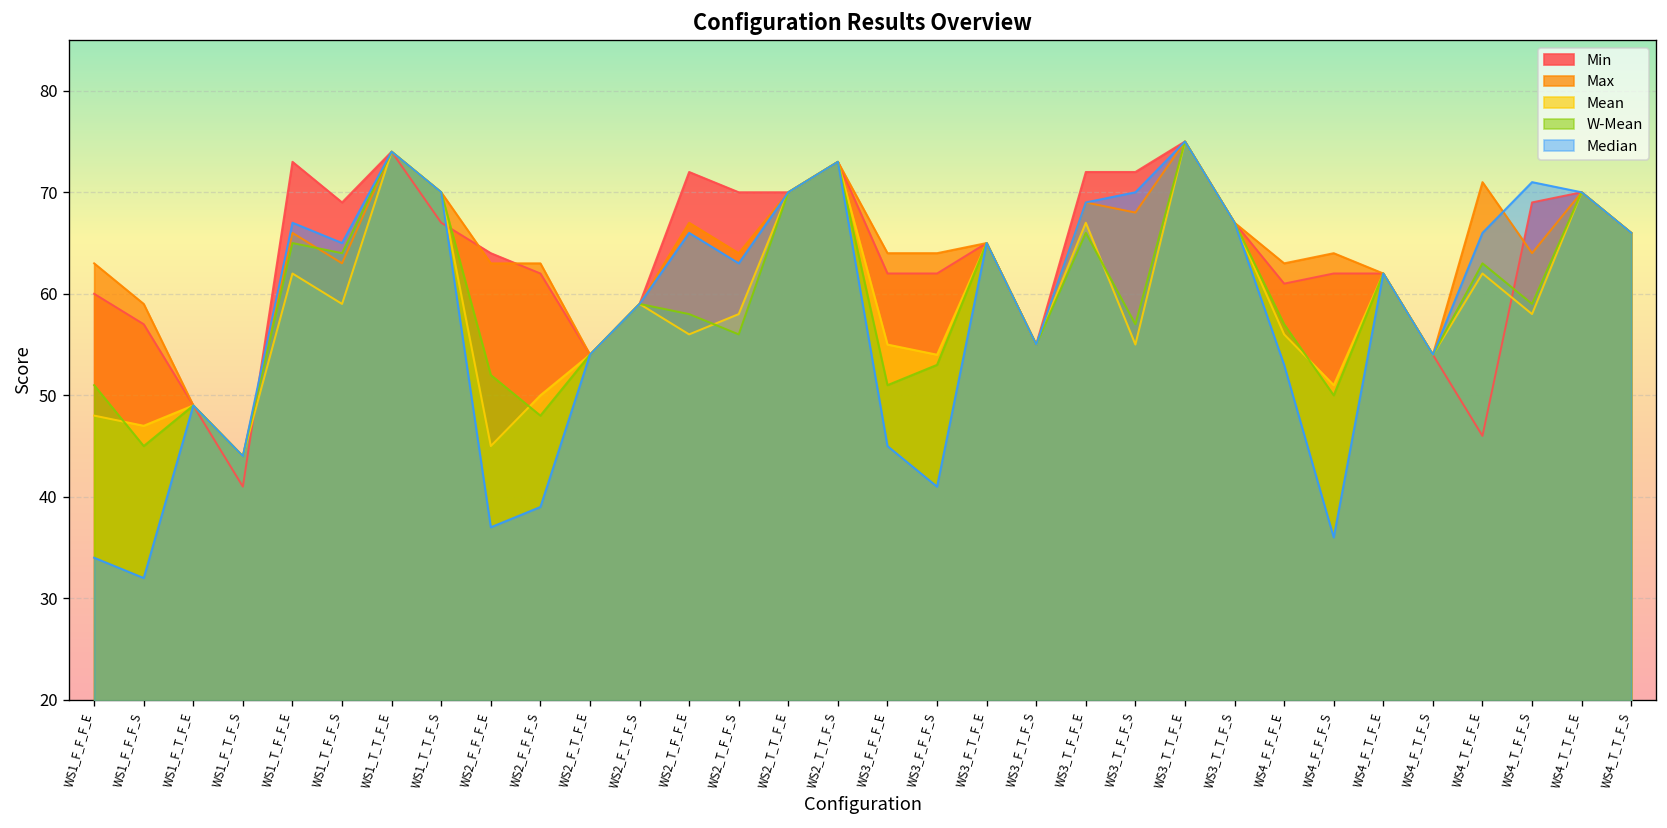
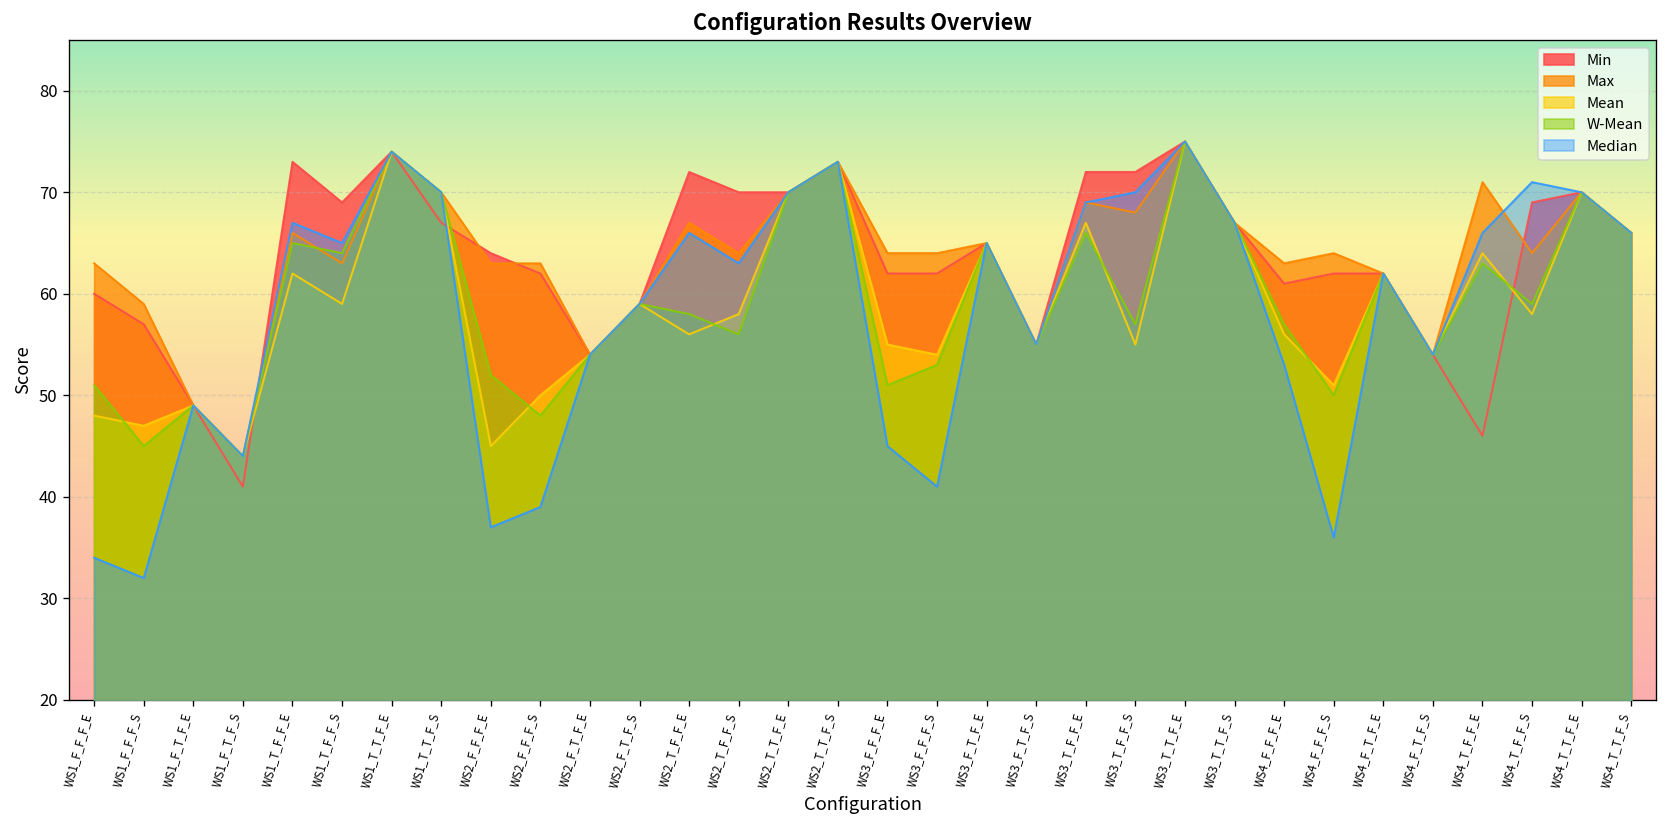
  {
    "Min": {
      "WS1_F_F_F_E": 60,
      "WS1_F_F_F_S": 57,
      "WS1_F_T_F_S": 41,
      "WS1_T_F_F_E": 73,
      "WS1_T_F_F_S": 69,
      "WS1_T_T_F_S": 67,
      "WS2_F_F_F_E": 64,
      "WS2_F_F_F_S": 62,
      "WS2_T_F_F_E": 72,
      "WS2_T_F_F_S": 70,
      "WS3_F_F_F_E": 62,
      "WS3_F_F_F_S": 62,
      "WS3_T_F_F_E": 72,
      "WS3_T_F_F_S": 72,
      "WS4_F_F_F_E": 61,
      "WS4_F_F_F_S": 62,
      "WS4_T_F_F_E": 46,
      "WS4_T_F_F_S": 69
    },
    "Max": {
      "WS1_F_F_F_E": 63,
      "WS1_F_F_F_S": 59,
      "WS1_T_F_F_E": 66,
      "WS1_T_F_F_S": 63,
      "WS2_F_F_F_E": 63,
      "WS2_F_F_F_S": 63,
      "WS2_T_F_F_E": 67,
      "WS2_T_F_F_S": 64,
      "WS3_F_F_F_E": 64,
      "WS3_F_F_F_S": 64,
      "WS3_T_F_F_S": 68,
      "WS4_F_F_F_E": 63,
      "WS4_F_F_F_S": 64,
      "WS4_T_F_F_E": 71,
      "WS4_T_F_F_S": 64
    },
    "Mean": {
      "WS1_F_F_F_E": 48,
      "WS1_F_F_F_S": 47,
      "WS1_T_F_F_E": 62,
      "WS1_T_F_F_S": 59,
      "WS2_F_F_F_E": 45,
      "WS2_F_F_F_S": 50,
      "WS2_T_F_F_E": 56,
      "WS2_T_F_F_S": 58,
      "WS3_F_F_F_E": 55,
      "WS3_F_F_F_S": 54,
      "WS3_T_F_F_E": 67,
      "WS3_T_F_F_S": 55,
      "WS4_F_F_F_E": 56,
      "WS4_F_F_F_S": 51,
-     "WS4_T_F_F_E": 62,
+     "WS4_T_F_F_E": 64,
      "WS4_T_F_F_S": 58
    },
    "W-Mean": {
      "WS1_F_F_F_E": 51,
      "WS1_F_F_F_S": 45,
      "WS1_T_F_F_E": 65,
      "WS1_T_F_F_S": 64,
      "WS2_F_F_F_E": 52,
      "WS2_F_F_F_S": 48,
      "WS2_T_F_F_E": 58,
      "WS2_T_F_F_S": 56,
      "WS3_F_F_F_E": 51,
      "WS3_F_F_F_S": 53,
      "WS3_T_F_F_E": 66,
      "WS3_T_F_F_S": 57,
      "WS4_F_F_F_E": 57,
      "WS4_F_F_F_S": 50,
      "WS4_T_F_F_E": 63,
      "WS4_T_F_F_S": 59
    },
    "Median": {
      "WS1_F_F_F_E": 34,
      "WS1_F_F_F_S": 32,
      "WS1_T_F_F_E": 67,
      "WS1_T_F_F_S": 65,
      "WS2_F_F_F_E": 37,
      "WS2_F_F_F_S": 39,
      "WS2_T_F_F_E": 66,
      "WS2_T_F_F_S": 63,
      "WS3_F_F_F_E": 45,
      "WS3_F_F_F_S": 41,
      "WS3_T_F_F_S": 70,
      "WS4_F_F_F_E": 53,
      "WS4_F_F_F_S": 36,
      "WS4_T_F_F_E": 66,
      "WS4_T_F_F_S": 71
    }
  }
